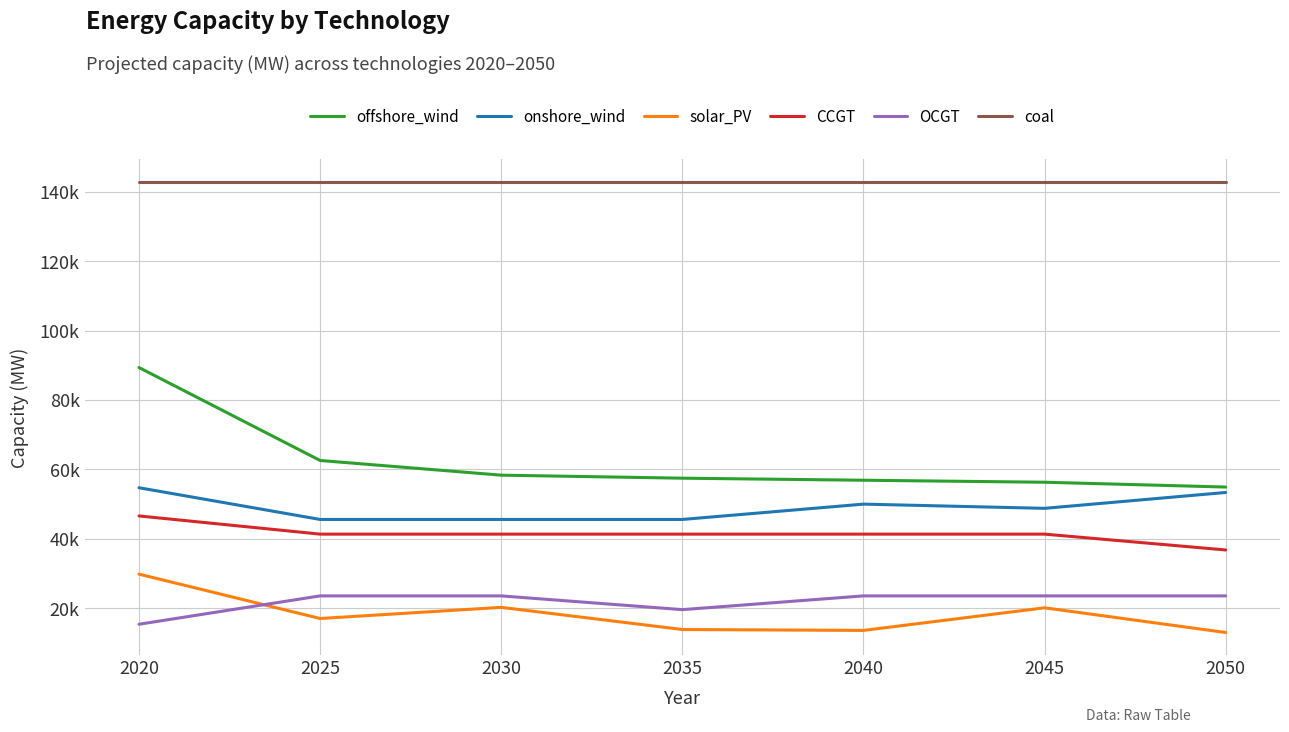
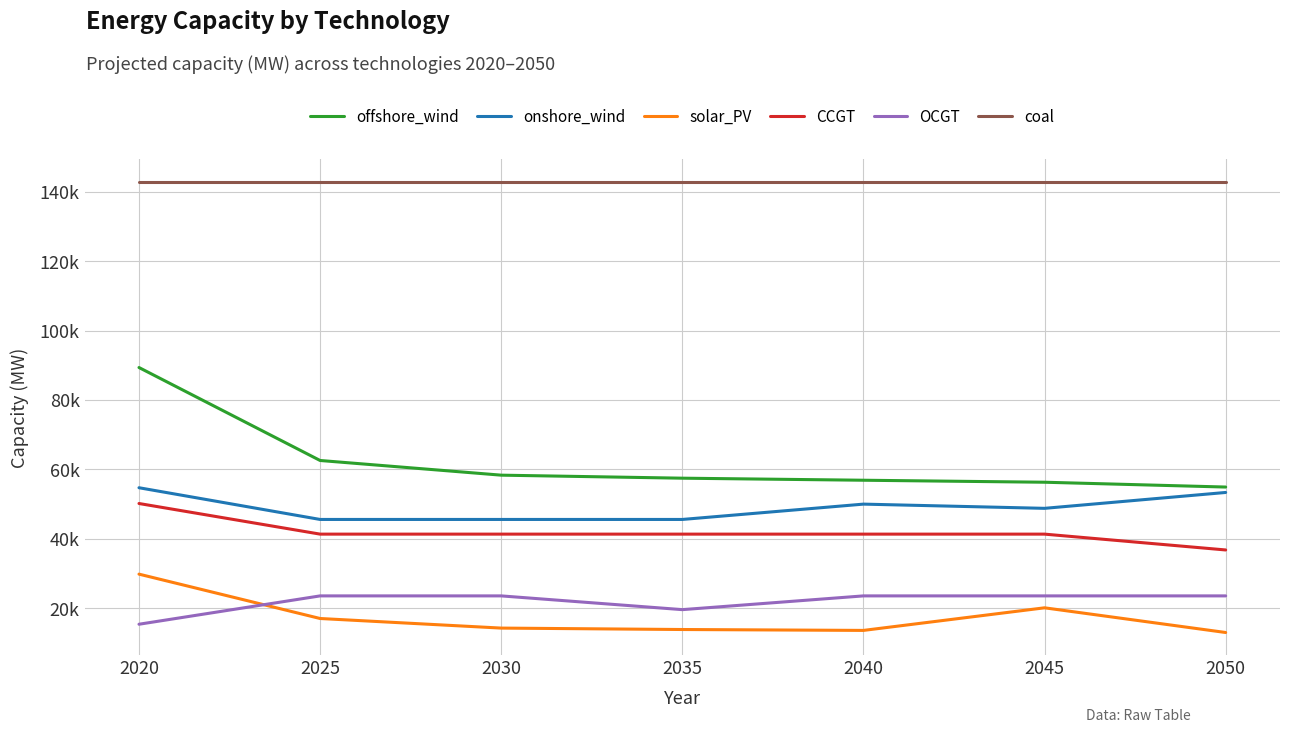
  {
    "offshore_wind": {
      "2020": 89000,
      "2025": 63000,
      "2030": 58000,
      "2035": 57000,
      "2040": 57000,
      "2045": 56000,
      "2050": 55000
    },
    "onshore_wind": {
      "2020": 55000,
      "2025": 46000,
      "2030": 46000,
      "2035": 46000,
      "2040": 50000,
      "2045": 49000,
      "2050": 53000
    },
    "solar_PV": {
      "2020": 30000,
      "2025": 17000,
-     "2030": 20000,
+     "2030": 14000,
      "2035": 14000,
      "2040": 14000,
      "2045": 20000,
      "2050": 13000
    },
    "CCGT": {
-     "2020": 47000,
+     "2020": 50000,
      "2025": 41000,
      "2030": 41000,
      "2035": 41000,
      "2040": 41000,
      "2045": 41000,
      "2050": 37000
    },
    "OCGT": {
      "2020": 15000,
      "2025": 24000,
      "2030": 24000,
      "2035": 20000,
      "2040": 24000,
      "2045": 24000,
      "2050": 24000
    },
    "coal": {
      "2020": 143000,
      "2025": 143000,
      "2030": 143000,
      "2035": 143000,
      "2040": 143000,
      "2045": 143000,
      "2050": 143000
    }
  }
